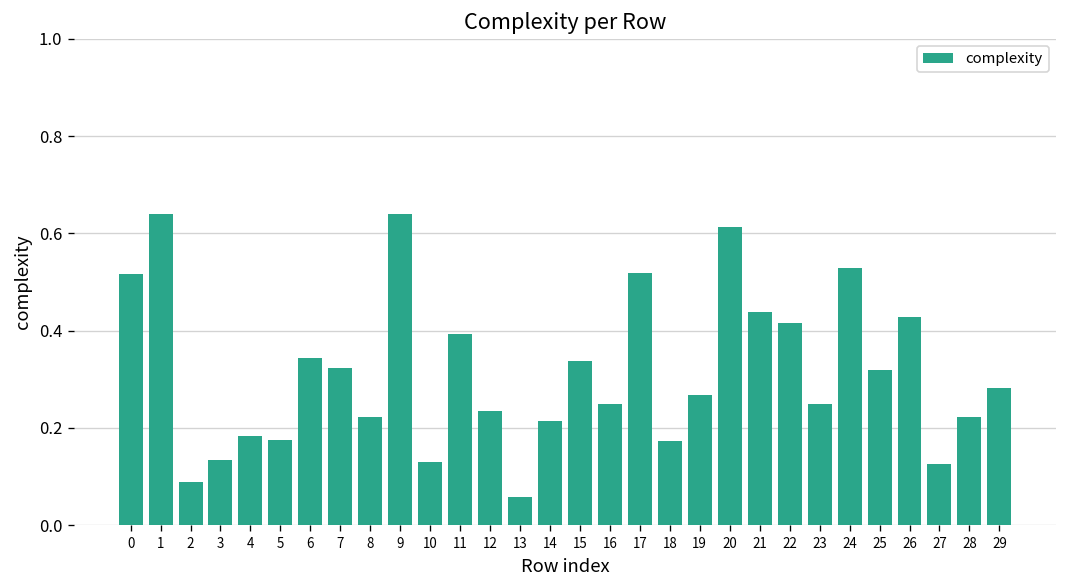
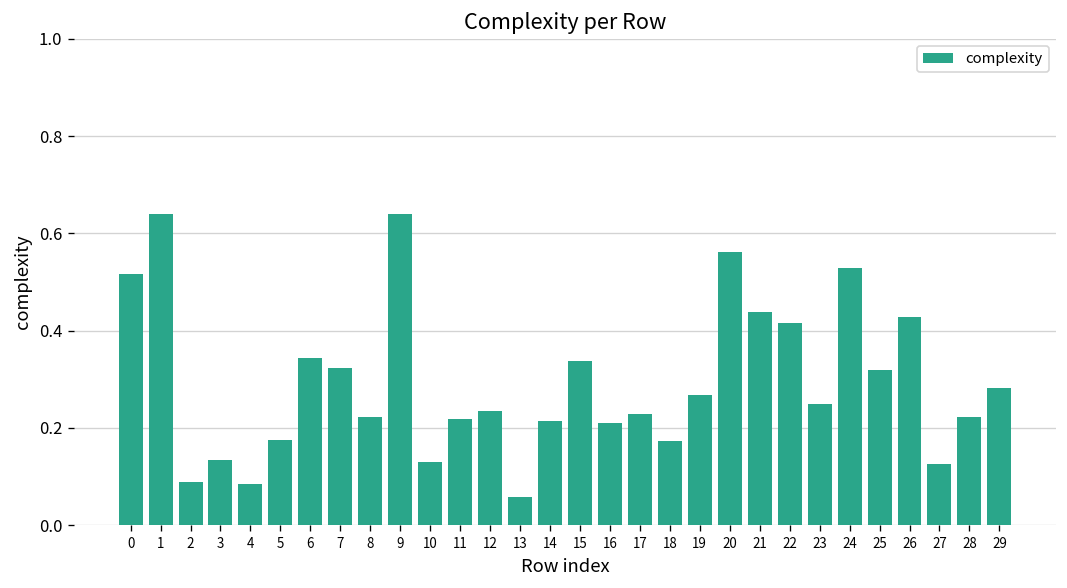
  {
    "0": 0.52,
    "1": 0.64,
    "2": 0.09,
    "3": 0.13,
-   "4": 0.18,
+   "4": 0.09,
    "5": 0.18,
    "6": 0.34,
    "7": 0.32,
    "8": 0.22,
    "9": 0.64,
    "10": 0.13,
-   "11": 0.39,
+   "11": 0.22,
    "12": 0.23,
    "13": 0.06,
    "14": 0.21,
    "15": 0.34,
-   "16": 0.25,
-   "17": 0.52,
+   "16": 0.21,
+   "17": 0.23,
    "18": 0.17,
    "19": 0.27,
-   "20": 0.61,
+   "20": 0.56,
    "21": 0.44,
    "22": 0.42,
    "23": 0.25,
    "24": 0.53,
    "25": 0.32,
    "26": 0.43,
    "27": 0.13,
    "28": 0.22,
    "29": 0.28
  }
